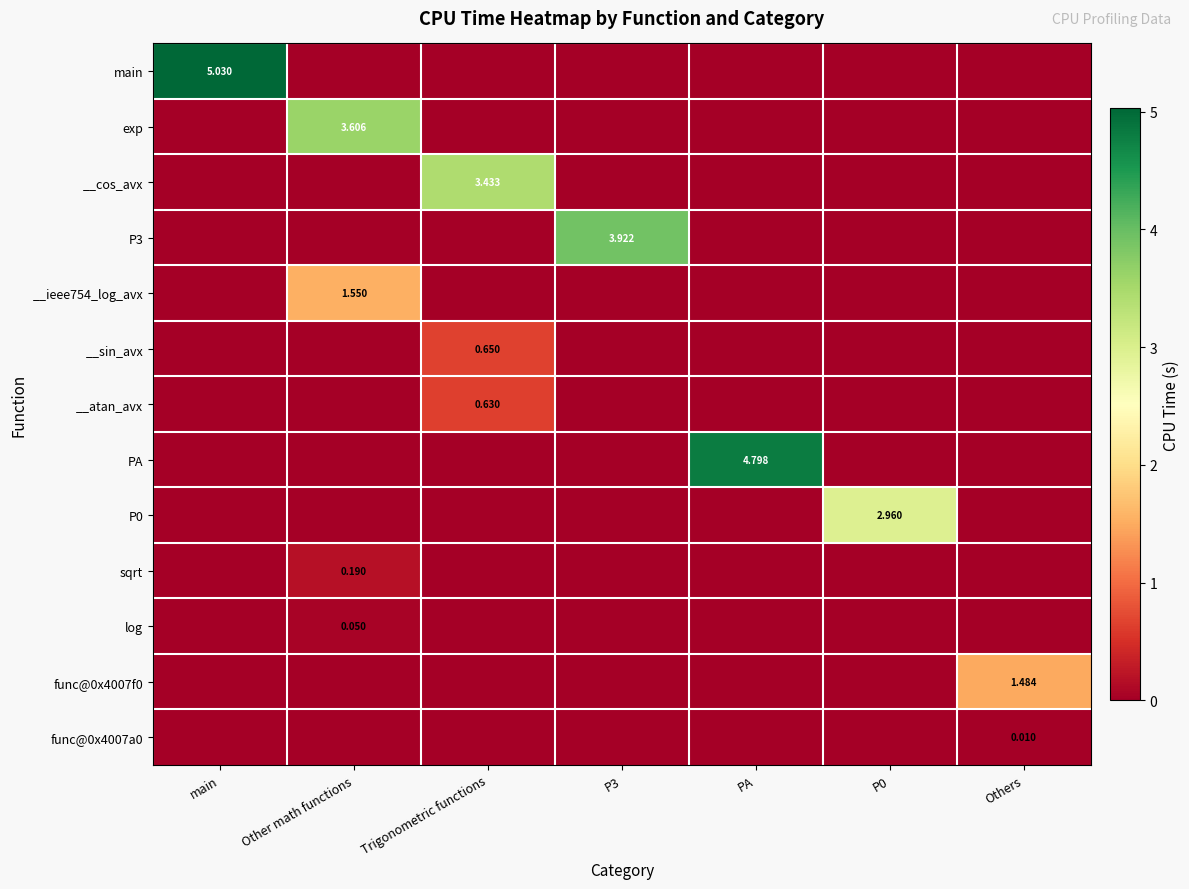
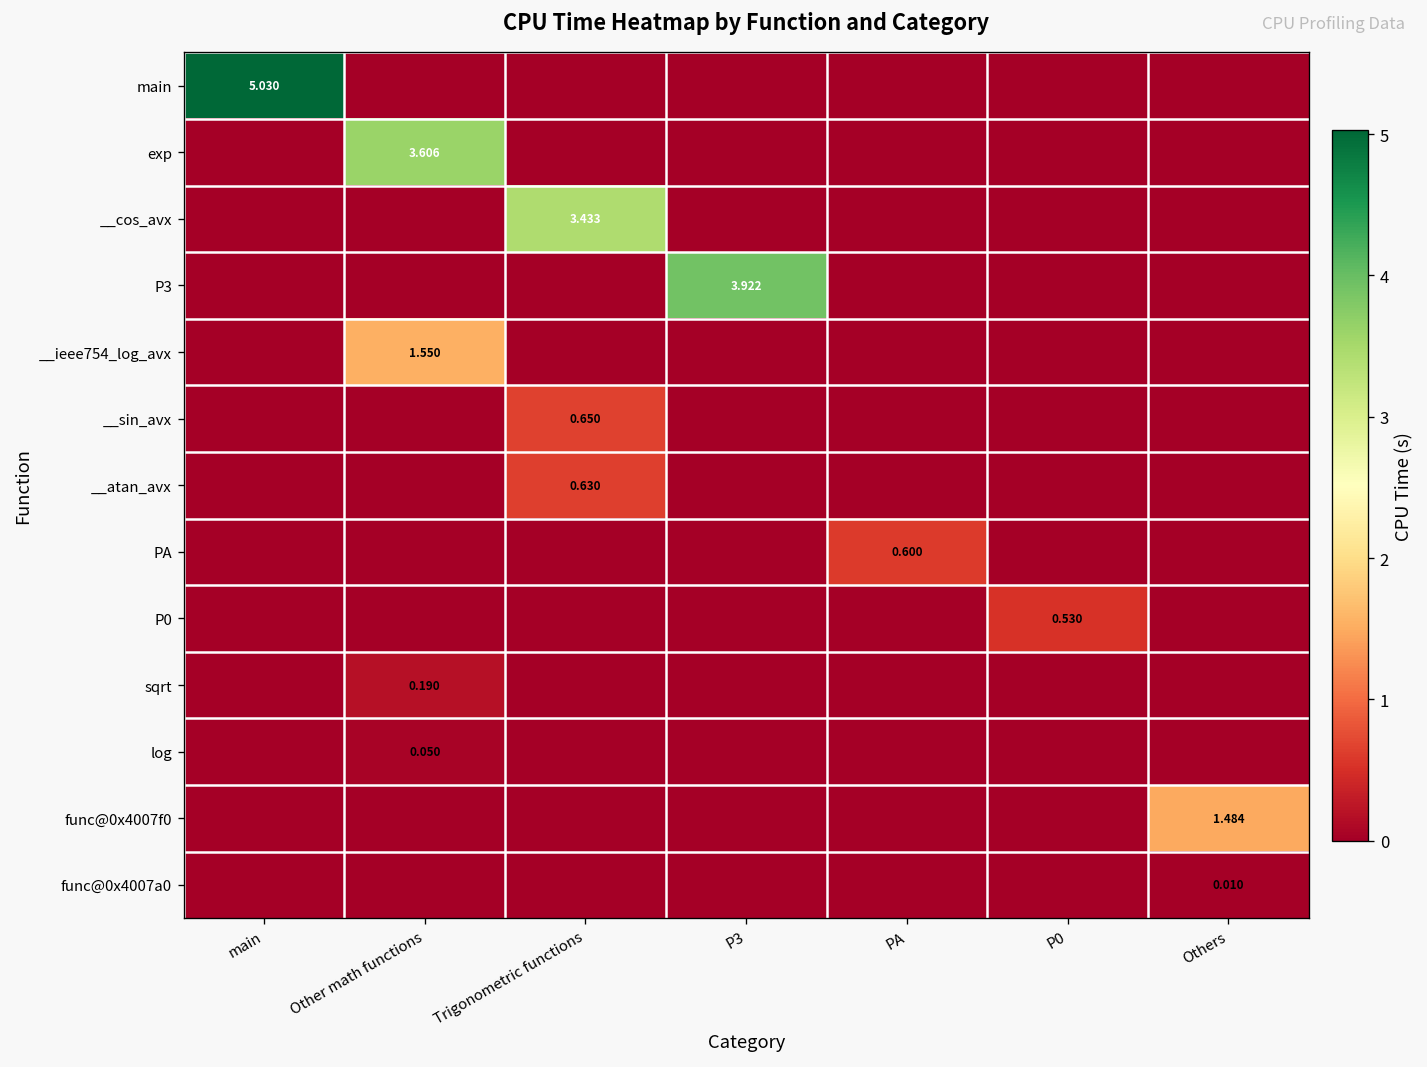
  {
    "main": {
      "main": 5.030
    },
    "exp": {
      "Other math functions": 3.606
    },
    "__cos_avx": {
      "Trigonometric functions": 3.433
    },
    "P3": {
      "P3": 3.922
    },
    "__ieee754_log_avx": {
      "Other math functions": 1.550
    },
    "__sin_avx": {
      "Trigonometric functions": 0.650
    },
    "__atan_avx": {
      "Trigonometric functions": 0.630
    },
    "PA": {
-     "PA": 4.798
+     "PA": 0.600
    },
    "P0": {
-     "P0": 2.960
+     "P0": 0.530
    },
    "sqrt": {
      "Other math functions": 0.190
    },
    "log": {
      "Other math functions": 0.050
    },
    "func@0x4007f0": {
      "Others": 1.484
    },
    "func@0x4007a0": {
      "Others": 0.010
    }
  }
